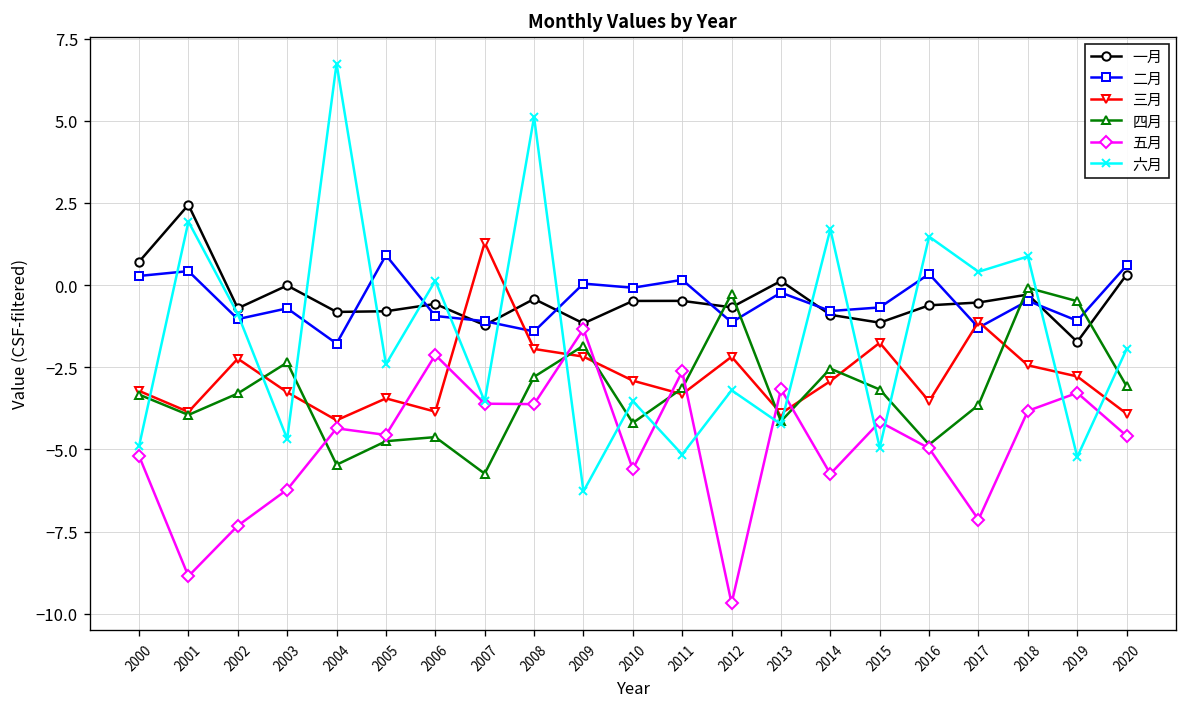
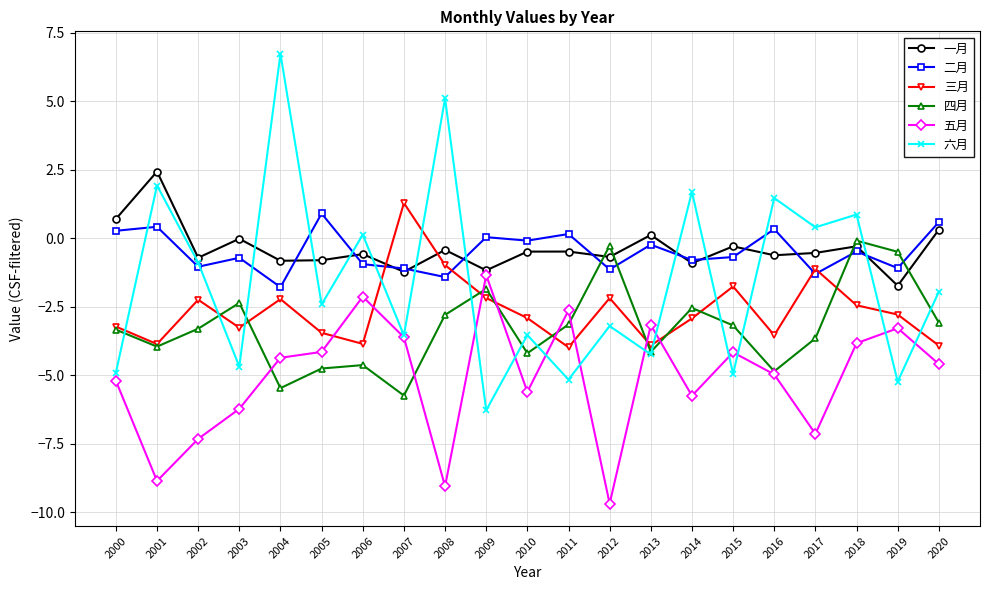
  {
    "一月": {
      "2000": 0.7,
      "2001": 2.4,
      "2002": -0.7,
      "2003": 0.0,
      "2004": -0.8,
      "2005": -0.8,
      "2006": -0.6,
      "2007": -1.2,
      "2008": -0.4,
      "2009": -1.2,
      "2010": -0.5,
      "2011": -0.5,
      "2012": -0.7,
      "2013": 0.1,
      "2014": -0.9,
-     "2015": -1.1,
+     "2015": -0.3,
      "2016": -0.6,
      "2017": -0.5,
      "2018": -0.3,
      "2019": -1.7,
      "2020": 0.3
    },
    "二月": {
      "2000": 0.3,
      "2001": 0.4,
      "2002": -1.0,
      "2003": -0.7,
      "2004": -1.8,
      "2005": 0.9,
      "2006": -0.9,
      "2007": -1.1,
      "2008": -1.4,
      "2009": 0.0,
      "2010": -0.1,
      "2011": 0.2,
      "2012": -1.1,
      "2013": -0.2,
      "2014": -0.8,
      "2015": -0.7,
      "2016": 0.3,
      "2017": -1.3,
      "2018": -0.5,
      "2019": -1.1,
      "2020": 0.6
    },
    "三月": {
      "2000": -3.2,
      "2002": -2.2,
      "2003": -3.3,
-     "2004": -4.1,
+     "2004": -2.2,
      "2005": -3.4,
      "2006": -3.8,
      "2007": 1.3,
-     "2008": -1.9,
+     "2008": -1.0,
      "2009": -2.2,
      "2010": -2.9,
-     "2011": -3.3,
+     "2011": -4.0,
      "2012": -2.2,
      "2013": -3.9,
      "2014": -2.9,
      "2015": -1.8,
      "2016": -3.5,
      "2017": -1.1,
      "2018": -2.4,
      "2019": -2.8,
      "2020": -3.9
    },
    "四月": {
      "2000": -3.3,
      "2002": -3.3,
      "2003": -2.4,
      "2004": -5.5,
      "2005": -4.7,
      "2006": -4.6,
      "2007": -5.7,
      "2008": -2.8,
      "2009": -1.8,
      "2010": -4.2,
      "2011": -3.1,
      "2012": -0.3,
      "2014": -2.5,
      "2015": -3.2,
      "2016": -4.9,
      "2017": -3.6,
      "2018": -0.1,
      "2019": -0.5,
      "2020": -3.1
    },
    "五月": {
      "2000": -5.2,
      "2001": -8.9,
      "2002": -7.3,
      "2003": -6.2,
      "2004": -4.4,
-     "2005": -4.6,
+     "2005": -4.1,
      "2006": -2.1,
-     "2008": -3.6,
+     "2008": -9.1,
      "2009": -1.3,
      "2010": -5.6,
      "2011": -2.6,
      "2012": -9.7,
      "2013": -3.2,
      "2014": -5.7,
      "2015": -4.2,
      "2016": -5.0,
      "2017": -7.1,
      "2018": -3.8,
      "2019": -3.3,
      "2020": -4.6
    },
    "六月": {
      "2000": -4.9,
      "2001": 1.9,
      "2002": -0.9,
      "2003": -4.7,
      "2004": 6.7,
      "2005": -2.4,
      "2006": 0.1,
      "2008": 5.1,
      "2009": -6.3,
      "2010": -3.5,
      "2011": -5.2,
      "2012": -3.2,
      "2014": 1.7,
      "2015": -4.9,
      "2016": 1.5,
      "2017": 0.4,
      "2018": 0.9,
      "2019": -5.2,
      "2020": -1.9
    }
  }
